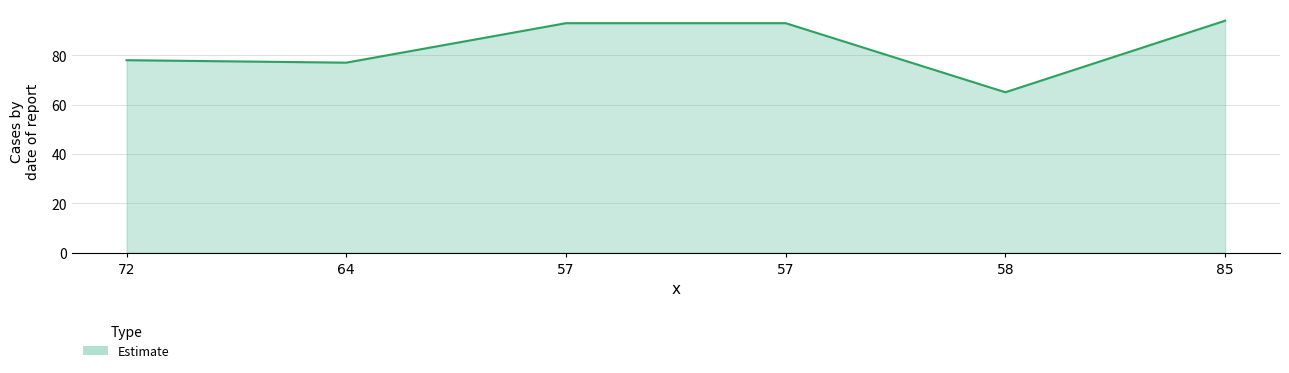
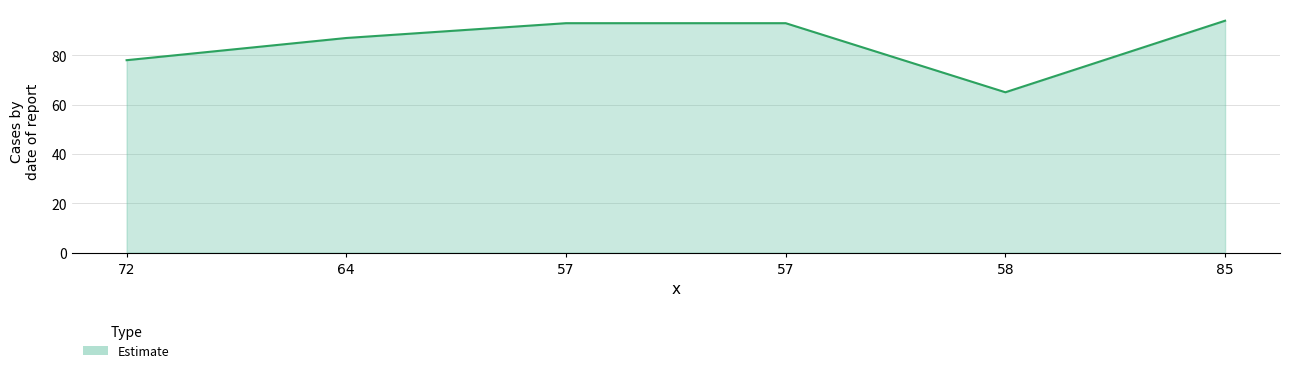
  {
    "72": 78,
-   "64": 77,
+   "64": 87,
    "58": 65,
    "85": 94
  }
